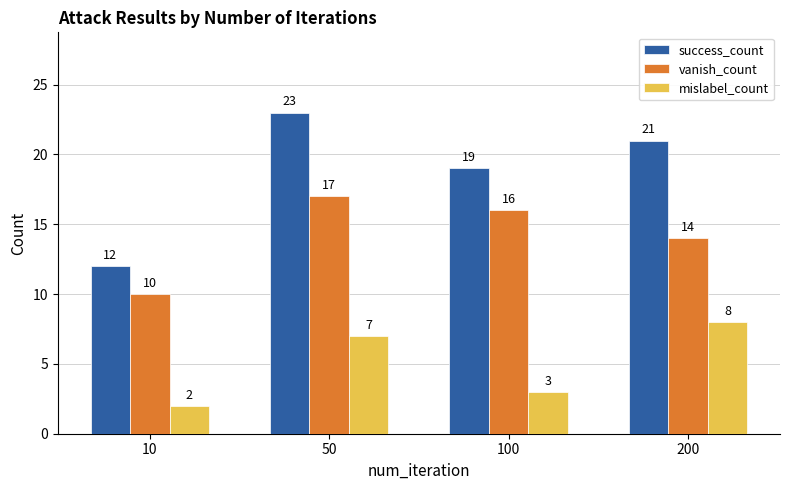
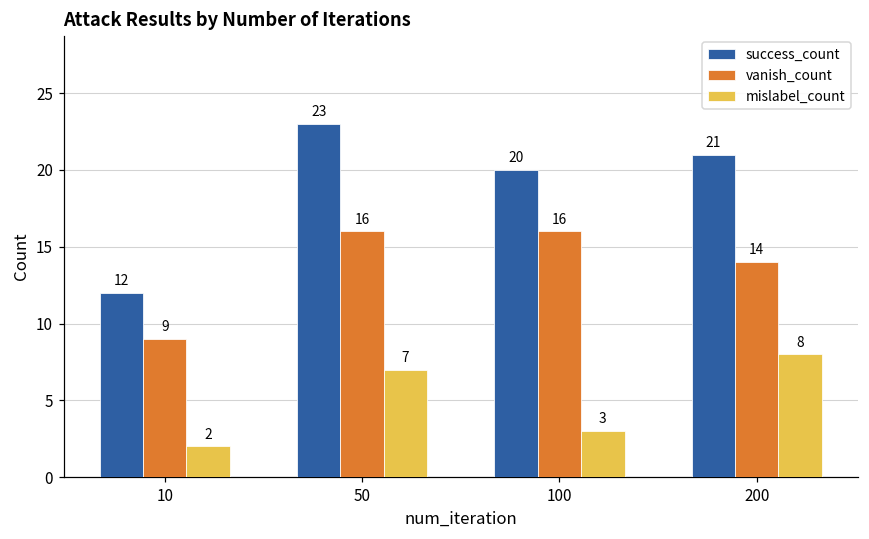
  {
    "success_count": {
      "10": 12,
      "50": 23,
-     "100": 19,
+     "100": 20,
      "200": 21
    },
    "vanish_count": {
-     "10": 10,
-     "50": 17,
+     "10": 9,
+     "50": 16,
      "100": 16,
      "200": 14
    },
    "mislabel_count": {
      "10": 2,
      "50": 7,
      "100": 3,
      "200": 8
    }
  }
